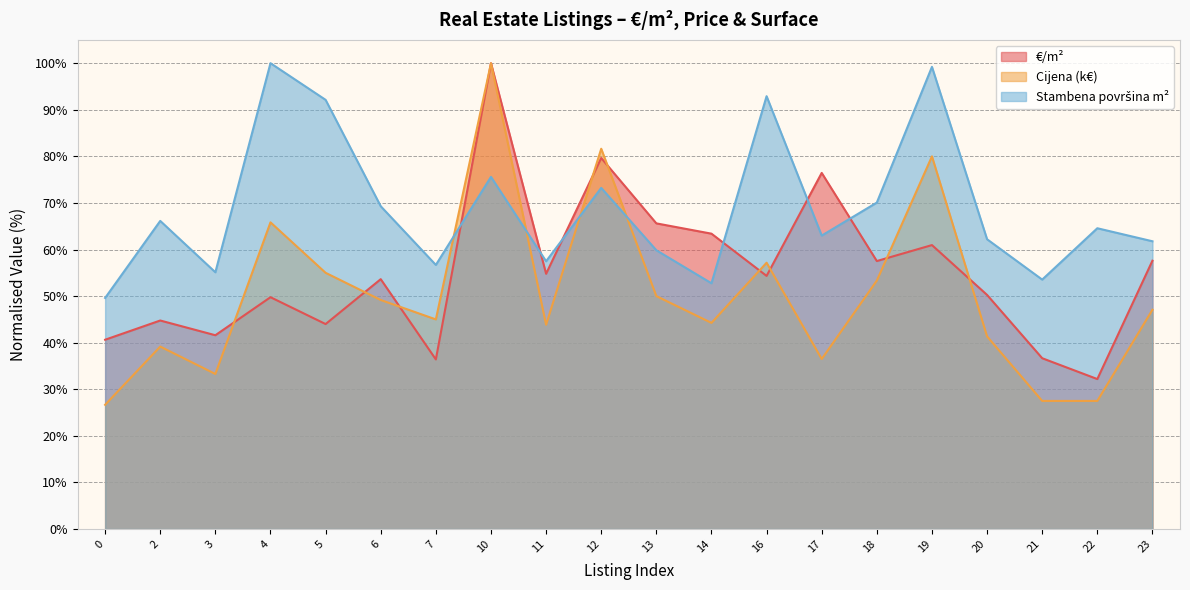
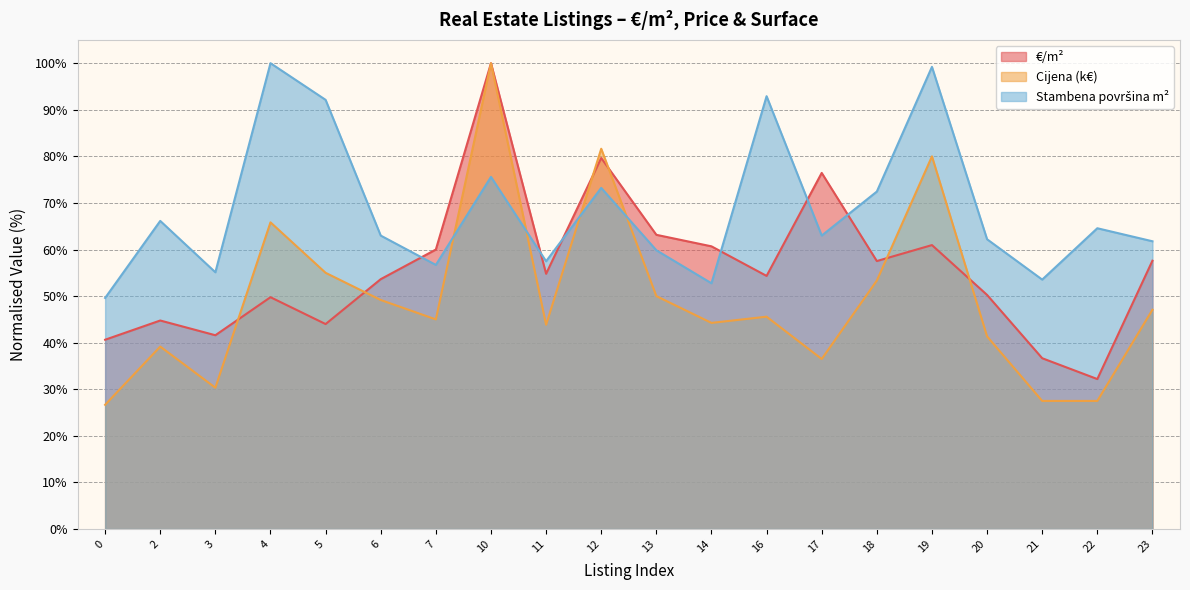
  {
    "€/m²": {
      "0": "41%",
      "2": "45%",
      "3": "42%",
      "4": "50%",
      "5": "44%",
      "6": "54%",
-     "7": "36%",
+     "7": "60%",
      "11": "55%",
      "12": "80%",
-     "13": "66%",
-     "14": "63%",
+     "13": "63%",
+     "14": "61%",
      "16": "54%",
      "17": "76%",
      "18": "58%",
      "19": "61%",
      "20": "50%",
      "21": "37%",
      "22": "32%",
      "23": "58%"
    },
    "Cijena (k€)": {
      "0": "27%",
      "2": "39%",
-     "3": "33%",
+     "3": "30%",
      "4": "66%",
      "5": "55%",
      "6": "49%",
      "7": "45%",
      "11": "44%",
      "12": "82%",
      "13": "50%",
      "14": "44%",
-     "16": "57%",
+     "16": "46%",
      "17": "37%",
      "18": "53%",
      "19": "80%",
      "20": "41%",
      "21": "28%",
      "22": "28%",
      "23": "47%"
    },
    "Stambena površina m²": {
      "0": "50%",
      "2": "66%",
      "3": "55%",
      "4": "100%",
      "5": "92%",
-     "6": "69%",
+     "6": "63%",
      "7": "57%",
      "10": "76%",
      "11": "57%",
      "12": "73%",
      "13": "60%",
      "14": "53%",
      "16": "93%",
      "17": "63%",
-     "18": "70%",
+     "18": "72%",
      "19": "99%",
      "20": "62%",
      "21": "54%",
      "22": "65%",
      "23": "62%"
    }
  }
